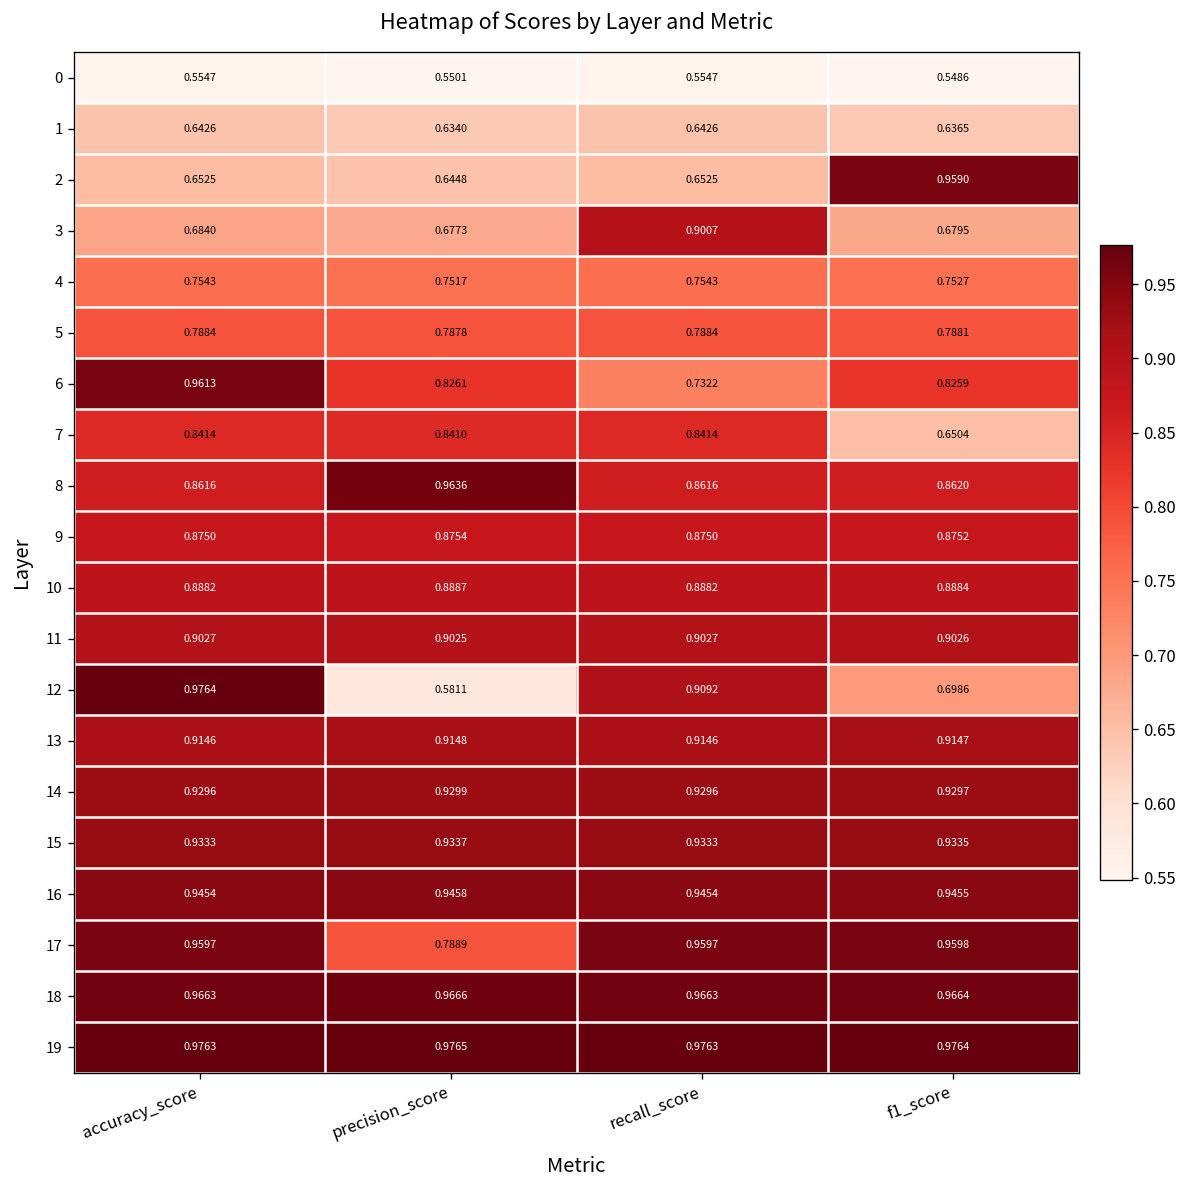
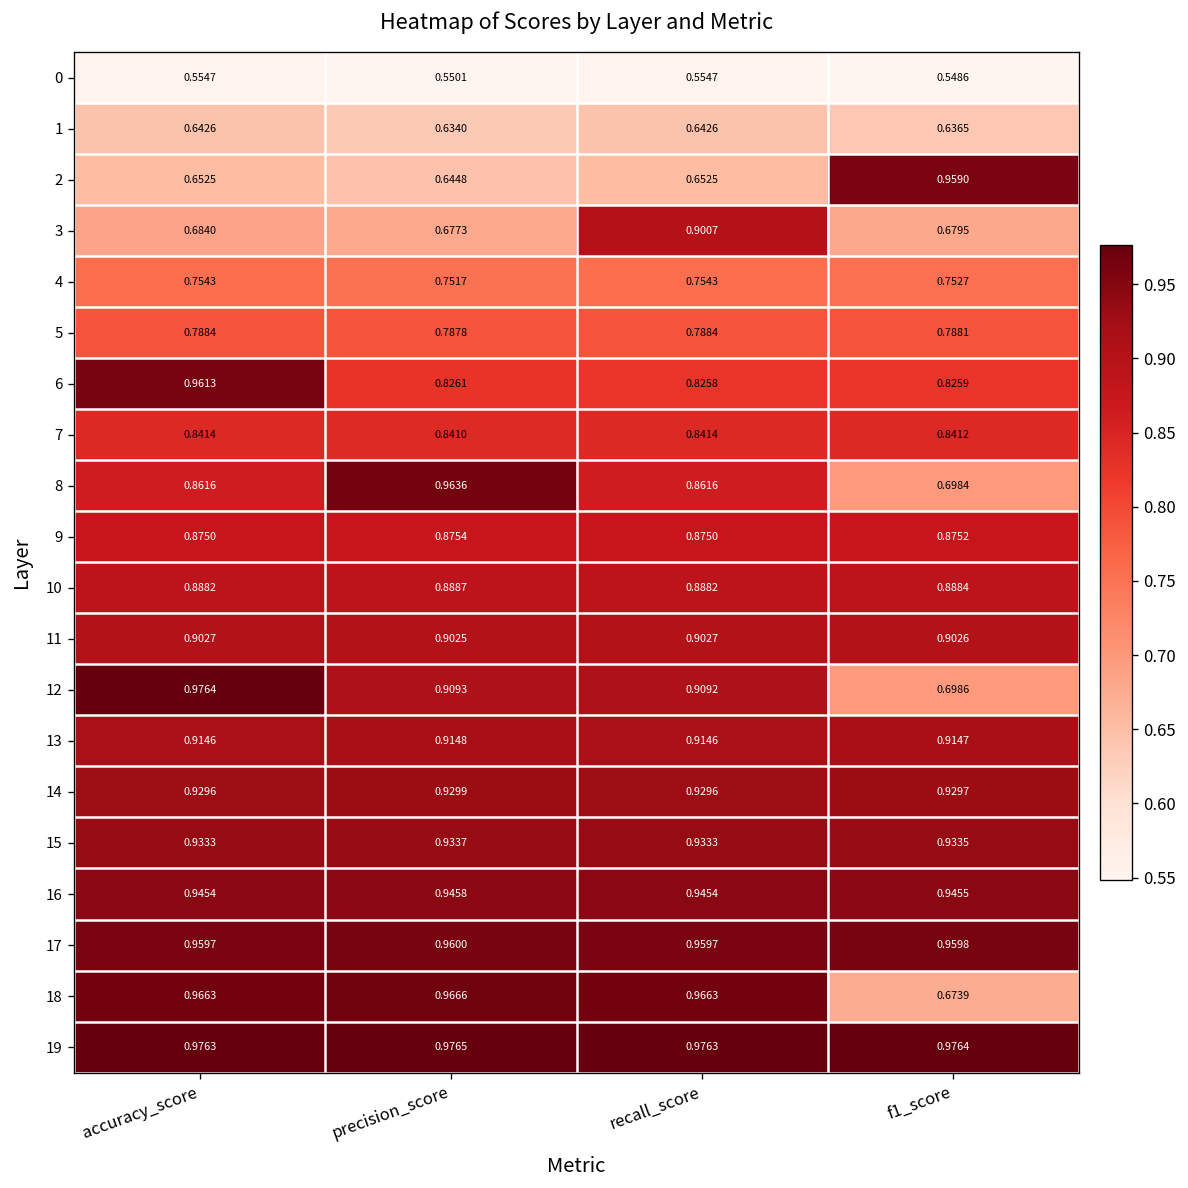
  {
    "0": {
      "accuracy_score": 0.5547,
      "precision_score": 0.5501,
      "recall_score": 0.5547,
      "f1_score": 0.5486
    },
    "1": {
      "accuracy_score": 0.6426,
      "precision_score": 0.6340,
      "recall_score": 0.6426,
      "f1_score": 0.6365
    },
    "2": {
      "accuracy_score": 0.6525,
      "precision_score": 0.6448,
      "recall_score": 0.6525,
      "f1_score": 0.9590
    },
    "3": {
      "accuracy_score": 0.6840,
      "precision_score": 0.6773,
      "recall_score": 0.9007,
      "f1_score": 0.6795
    },
    "4": {
      "accuracy_score": 0.7543,
      "precision_score": 0.7517,
      "recall_score": 0.7543,
      "f1_score": 0.7527
    },
    "5": {
      "accuracy_score": 0.7884,
      "precision_score": 0.7878,
      "recall_score": 0.7884,
      "f1_score": 0.7881
    },
    "6": {
      "accuracy_score": 0.9613,
      "precision_score": 0.8261,
-     "recall_score": 0.7322,
+     "recall_score": 0.8258,
      "f1_score": 0.8259
    },
    "7": {
      "accuracy_score": 0.8414,
      "precision_score": 0.8410,
      "recall_score": 0.8414,
-     "f1_score": 0.6504
+     "f1_score": 0.8412
    },
    "8": {
      "accuracy_score": 0.8616,
      "precision_score": 0.9636,
      "recall_score": 0.8616,
-     "f1_score": 0.8620
+     "f1_score": 0.6984
    },
    "9": {
      "accuracy_score": 0.8750,
      "precision_score": 0.8754,
      "recall_score": 0.8750,
      "f1_score": 0.8752
    },
    "10": {
      "accuracy_score": 0.8882,
      "precision_score": 0.8887,
      "recall_score": 0.8882,
      "f1_score": 0.8884
    },
    "11": {
      "accuracy_score": 0.9027,
      "precision_score": 0.9025,
      "recall_score": 0.9027,
      "f1_score": 0.9026
    },
    "12": {
      "accuracy_score": 0.9764,
-     "precision_score": 0.5811,
+     "precision_score": 0.9093,
      "recall_score": 0.9092,
      "f1_score": 0.6986
    },
    "13": {
      "accuracy_score": 0.9146,
      "precision_score": 0.9148,
      "recall_score": 0.9146,
      "f1_score": 0.9147
    },
    "14": {
      "accuracy_score": 0.9296,
      "precision_score": 0.9299,
      "recall_score": 0.9296,
      "f1_score": 0.9297
    },
    "15": {
      "accuracy_score": 0.9333,
      "precision_score": 0.9337,
      "recall_score": 0.9333,
      "f1_score": 0.9335
    },
    "16": {
      "accuracy_score": 0.9454,
      "precision_score": 0.9458,
      "recall_score": 0.9454,
      "f1_score": 0.9455
    },
    "17": {
      "accuracy_score": 0.9597,
-     "precision_score": 0.7889,
+     "precision_score": 0.9600,
      "recall_score": 0.9597,
      "f1_score": 0.9598
    },
    "18": {
      "accuracy_score": 0.9663,
      "precision_score": 0.9666,
      "recall_score": 0.9663,
-     "f1_score": 0.9664
+     "f1_score": 0.6739
    },
    "19": {
      "accuracy_score": 0.9763,
      "precision_score": 0.9765,
      "recall_score": 0.9763,
      "f1_score": 0.9764
    }
  }
